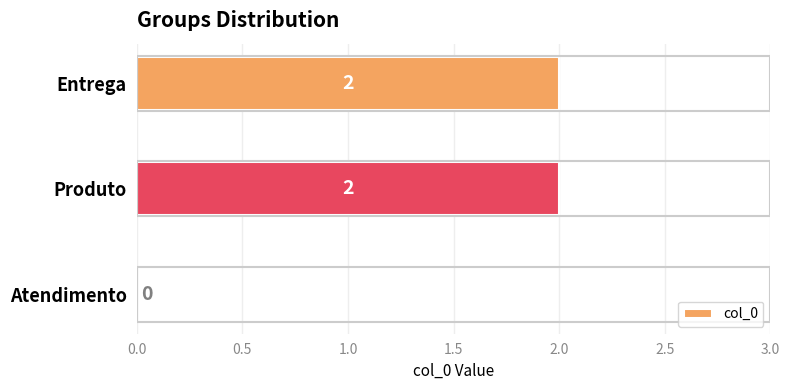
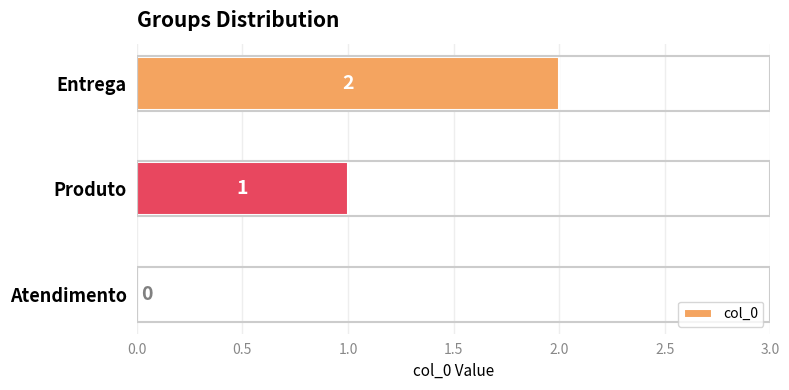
  {
    "Entrega": 2,
-   "Produto": 2,
+   "Produto": 1,
    "Atendimento": 0
  }
